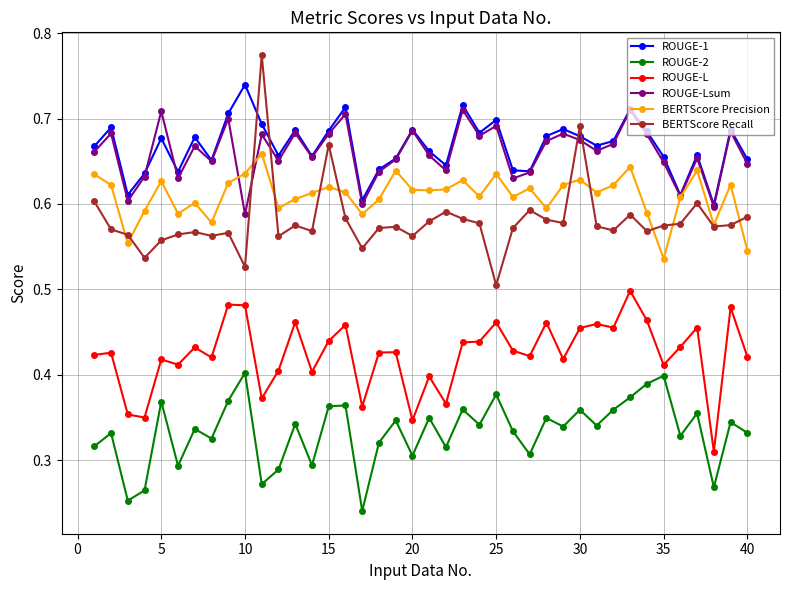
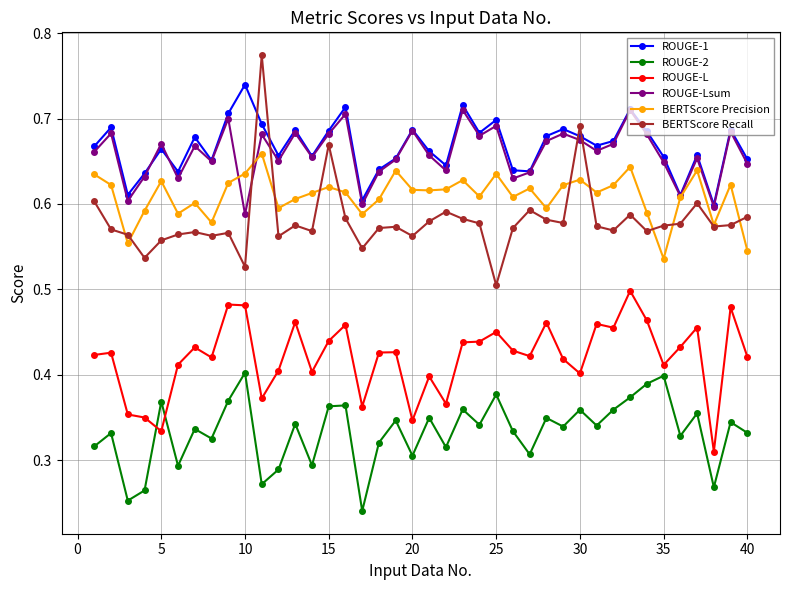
  {
    "ROUGE-1": {
-     "5": 0.68,
+     "5": 0.66,
      "10": 0.74,
      "15": 0.69,
      "25": 0.70,
      "30": 0.68,
      "35": 0.66,
      "40": 0.65
    },
    "ROUGE-2": {
      "5": 0.37,
      "10": 0.40,
      "15": 0.36,
      "20": 0.31,
      "25": 0.38,
      "30": 0.36,
      "35": 0.40,
      "40": 0.33
    },
    "ROUGE-L": {
-     "5": 0.42,
+     "5": 0.33,
      "10": 0.48,
      "15": 0.44,
      "20": 0.35,
-     "25": 0.46,
-     "30": 0.45,
+     "25": 0.45,
+     "30": 0.40,
      "35": 0.41,
      "40": 0.42
    },
    "ROUGE-Lsum": {
-     "5": 0.71,
+     "5": 0.67,
      "10": 0.59,
      "15": 0.68,
      "25": 0.69,
      "30": 0.67,
      "35": 0.65,
      "40": 0.65
    },
    "BERTScore Precision": {
      "5": 0.63,
      "10": 0.64,
      "15": 0.62,
      "20": 0.62,
      "25": 0.64,
      "30": 0.63,
      "35": 0.54,
      "40": 0.55
    },
    "BERTScore Recall": {
      "5": 0.56,
      "10": 0.53,
      "15": 0.67,
      "20": 0.56,
      "25": 0.50,
      "30": 0.69,
      "35": 0.57,
      "40": 0.58
    }
  }
